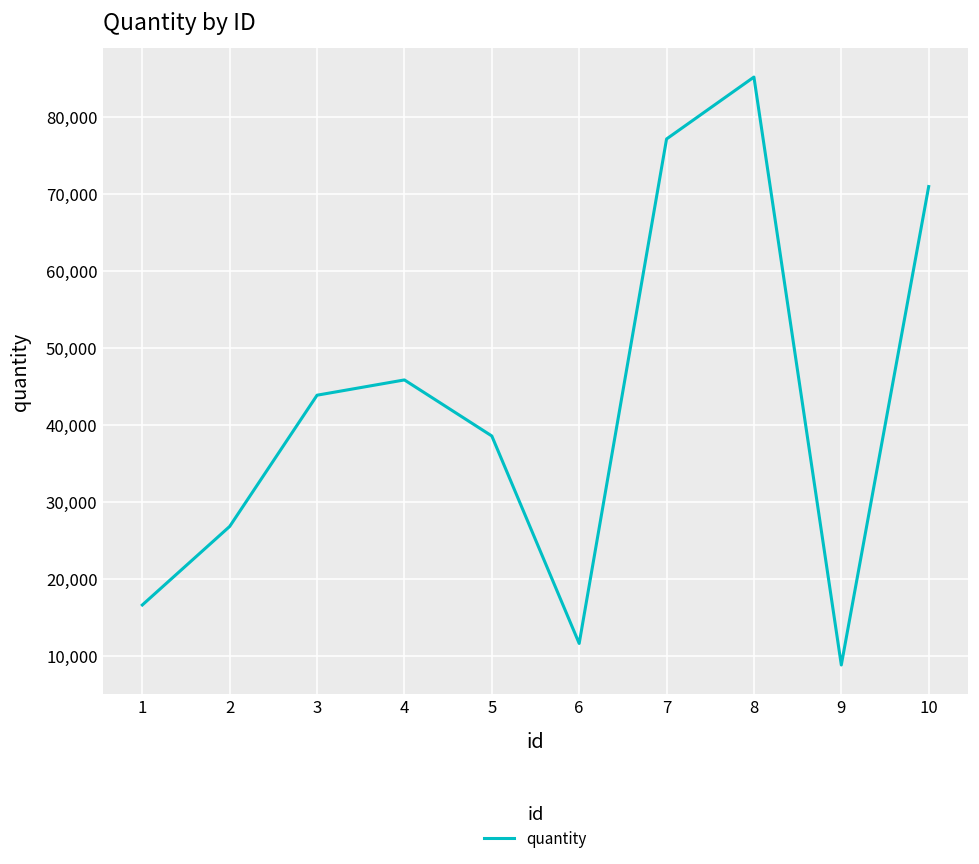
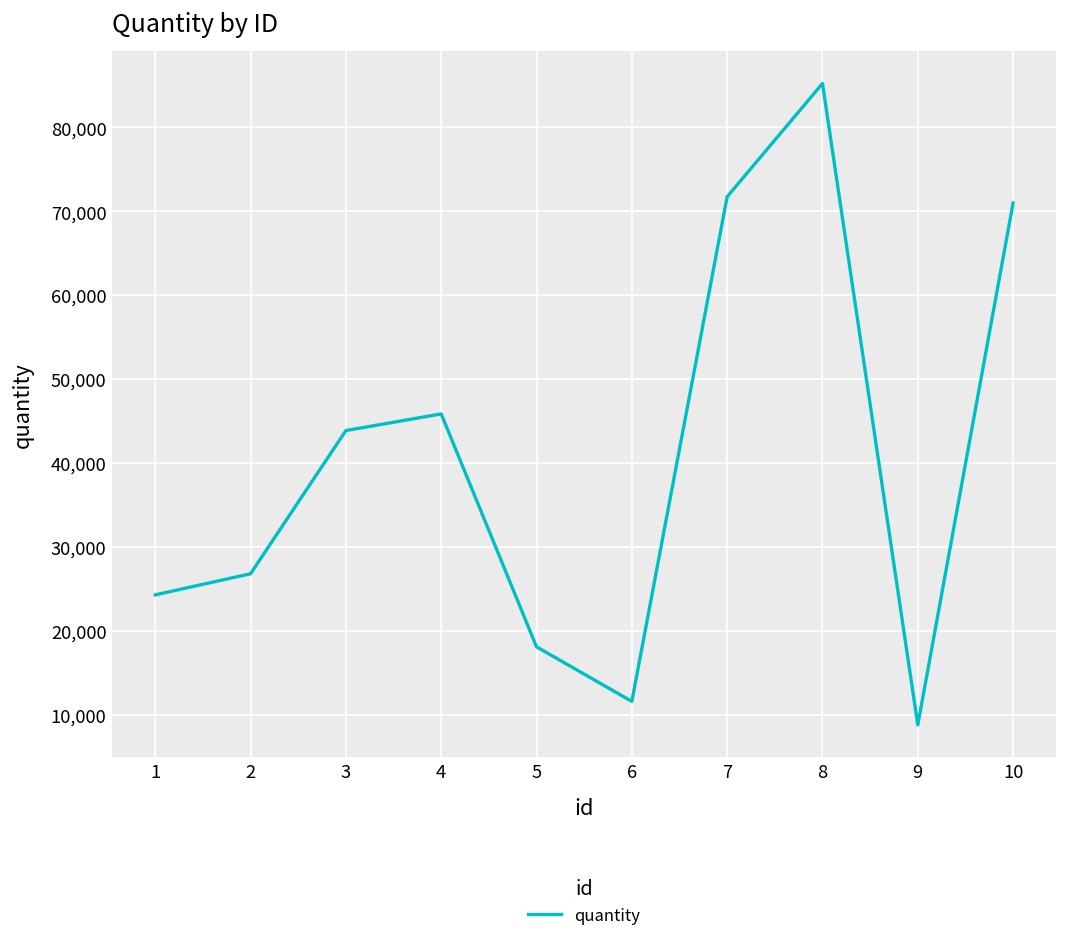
  {
-   "1": "17,000",
+   "1": "24,000",
    "2": "27,000",
    "3": "44,000",
    "4": "46,000",
-   "5": "39,000",
+   "5": "18,000",
    "6": "12,000",
-   "7": "77,000",
+   "7": "72,000",
    "8": "85,000",
    "9": "9,000",
    "10": "71,000"
  }
